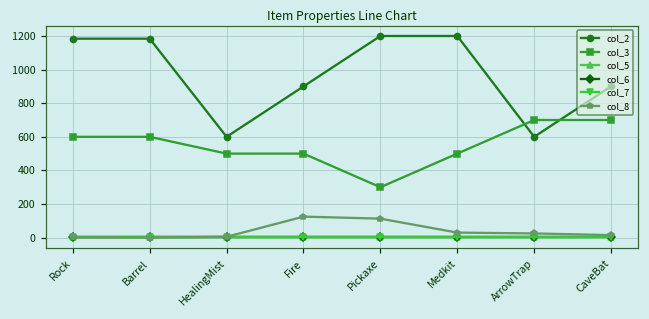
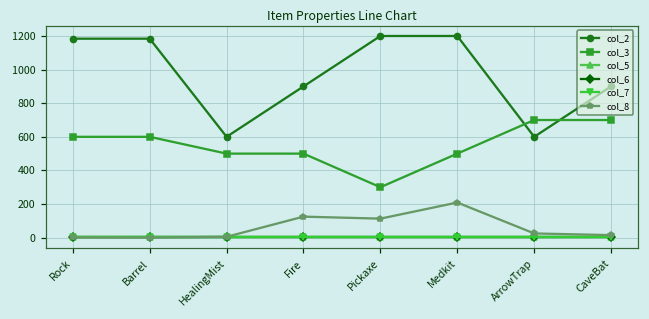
  {
    "col_8": {
      "Fire": 130,
      "Pickaxe": 110,
-     "Medkit": 30,
+     "Medkit": 210,
      "ArrowTrap": 30
    }
  }
